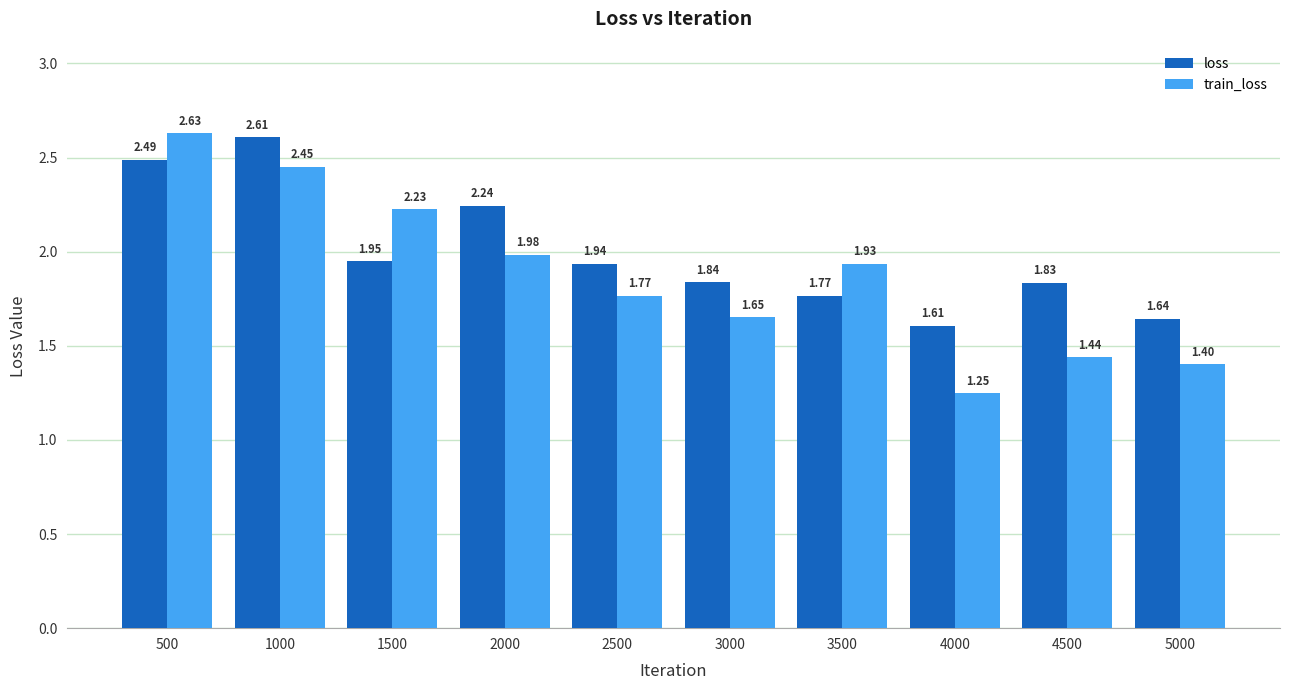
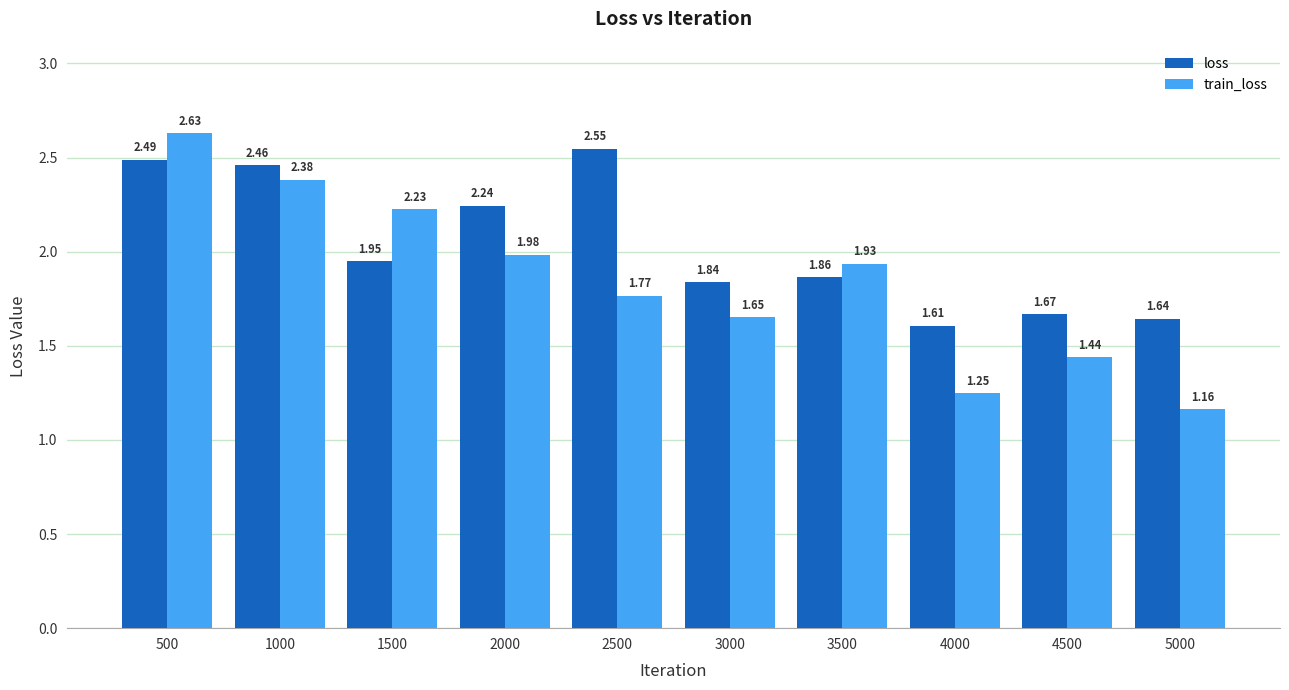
  {
    "loss": {
      "500": 2.49,
-     "1000": 2.61,
+     "1000": 2.46,
      "1500": 1.95,
      "2000": 2.24,
-     "2500": 1.94,
+     "2500": 2.55,
      "3000": 1.84,
-     "3500": 1.77,
+     "3500": 1.86,
      "4000": 1.61,
-     "4500": 1.83,
+     "4500": 1.67,
      "5000": 1.64
    },
    "train_loss": {
      "500": 2.63,
-     "1000": 2.45,
+     "1000": 2.38,
      "1500": 2.23,
      "2000": 1.98,
      "2500": 1.77,
      "3000": 1.65,
      "3500": 1.93,
      "4000": 1.25,
      "4500": 1.44,
-     "5000": 1.40
+     "5000": 1.16
    }
  }
